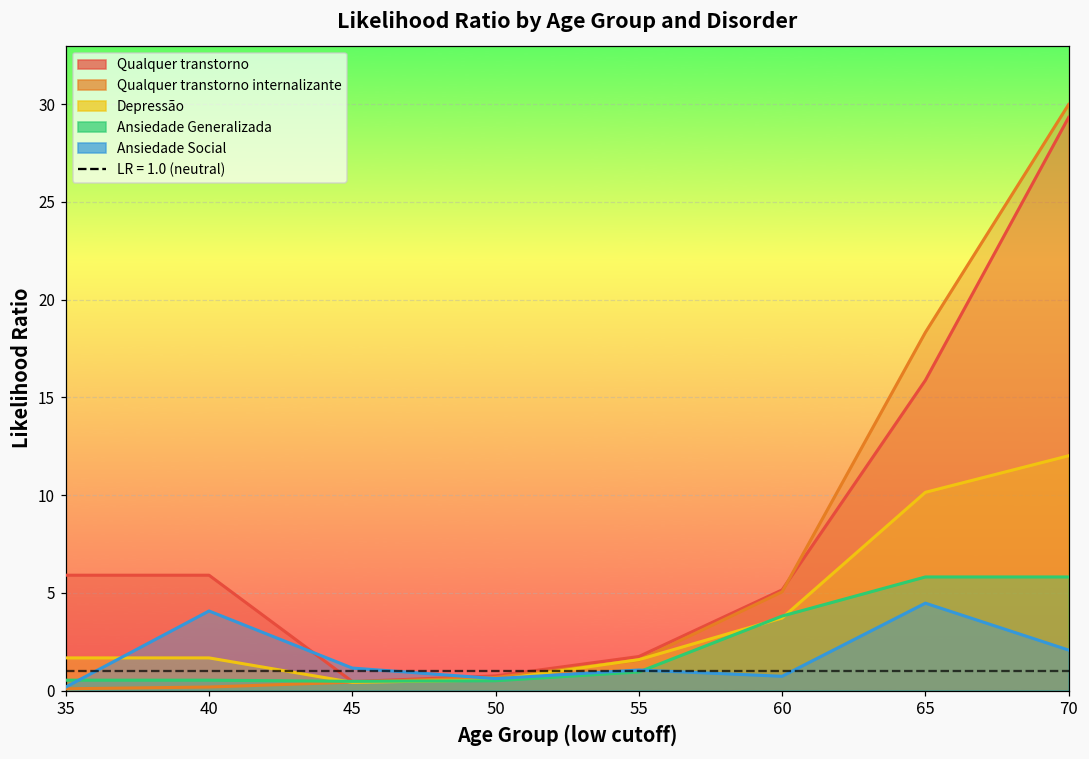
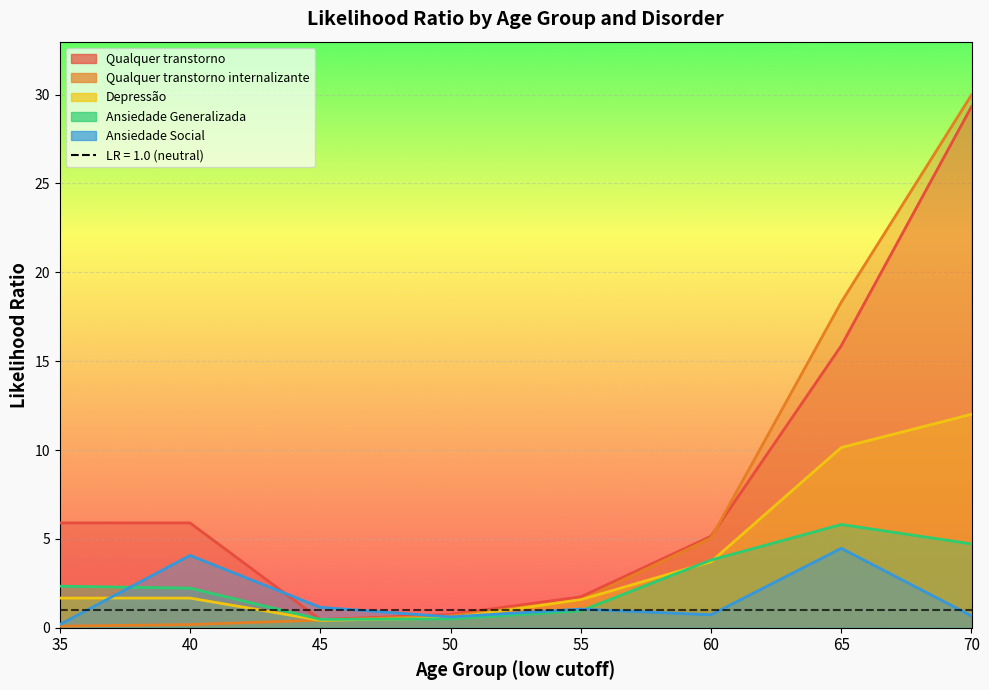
  {
    "Ansiedade Generalizada": {
-     "35": 0.5,
-     "40": 0.5,
+     "35": 2.3,
+     "40": 2.2,
      "65": 5.8,
-     "70": 5.8
+     "70": 4.7
    },
    "Ansiedade Social": {
      "40": 4.1,
      "45": 1.2,
      "60": 0.7,
      "65": 4.5,
-     "70": 2.1
+     "70": 0.7
    }
  }
